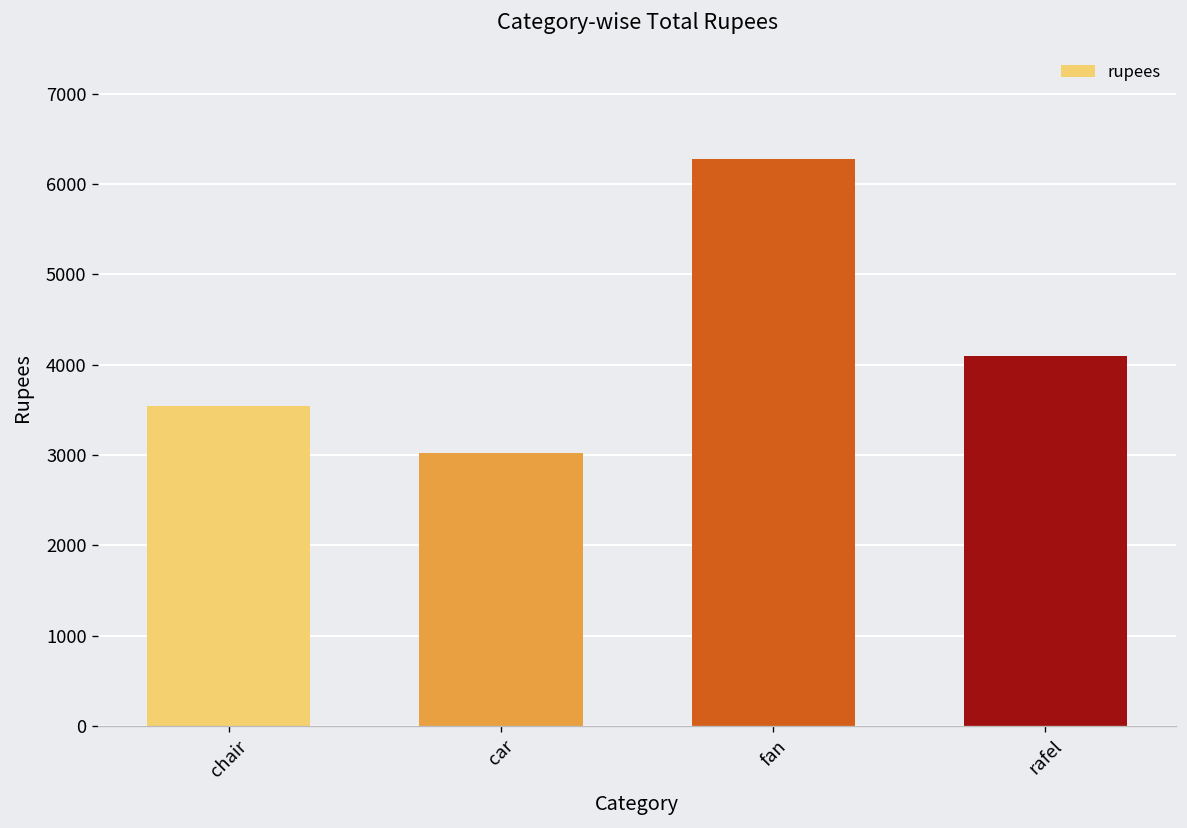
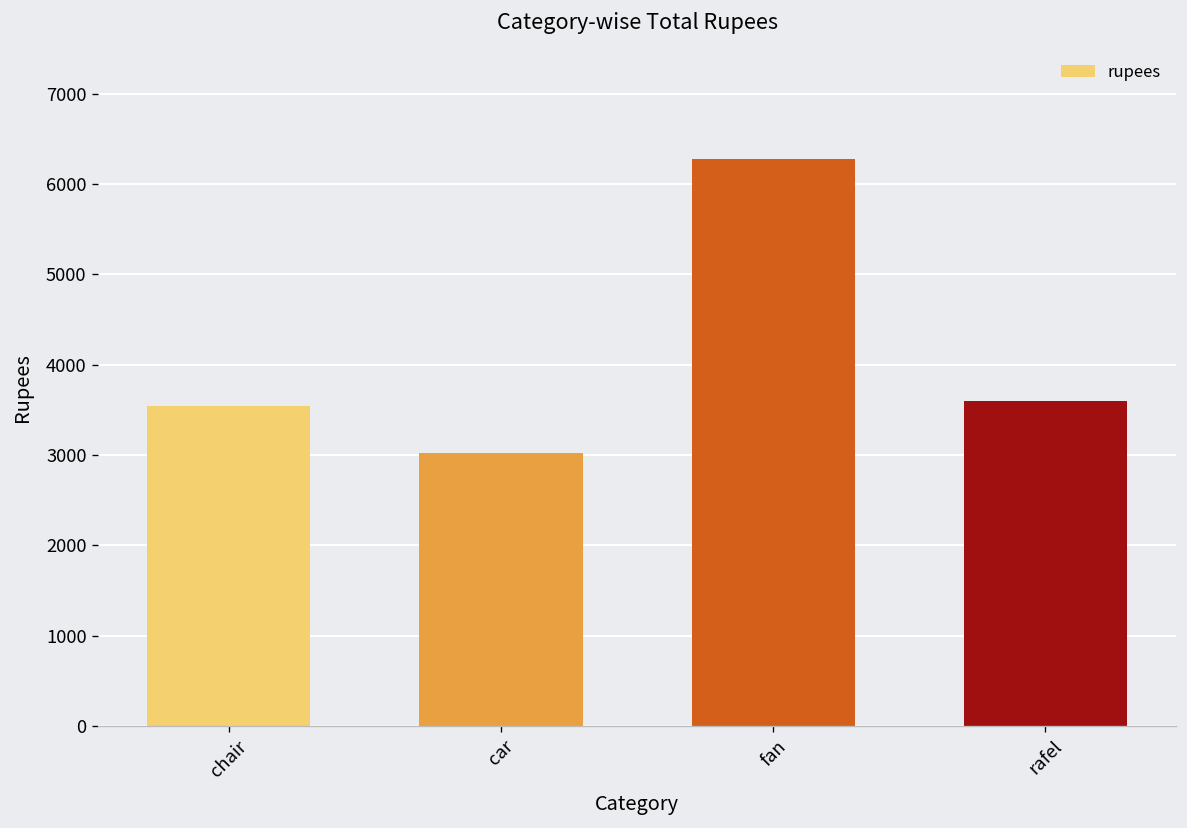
  {
    "chair": 3500,
    "car": 3000,
    "fan": 6300,
-   "rafel": 4100
+   "rafel": 3600
  }
